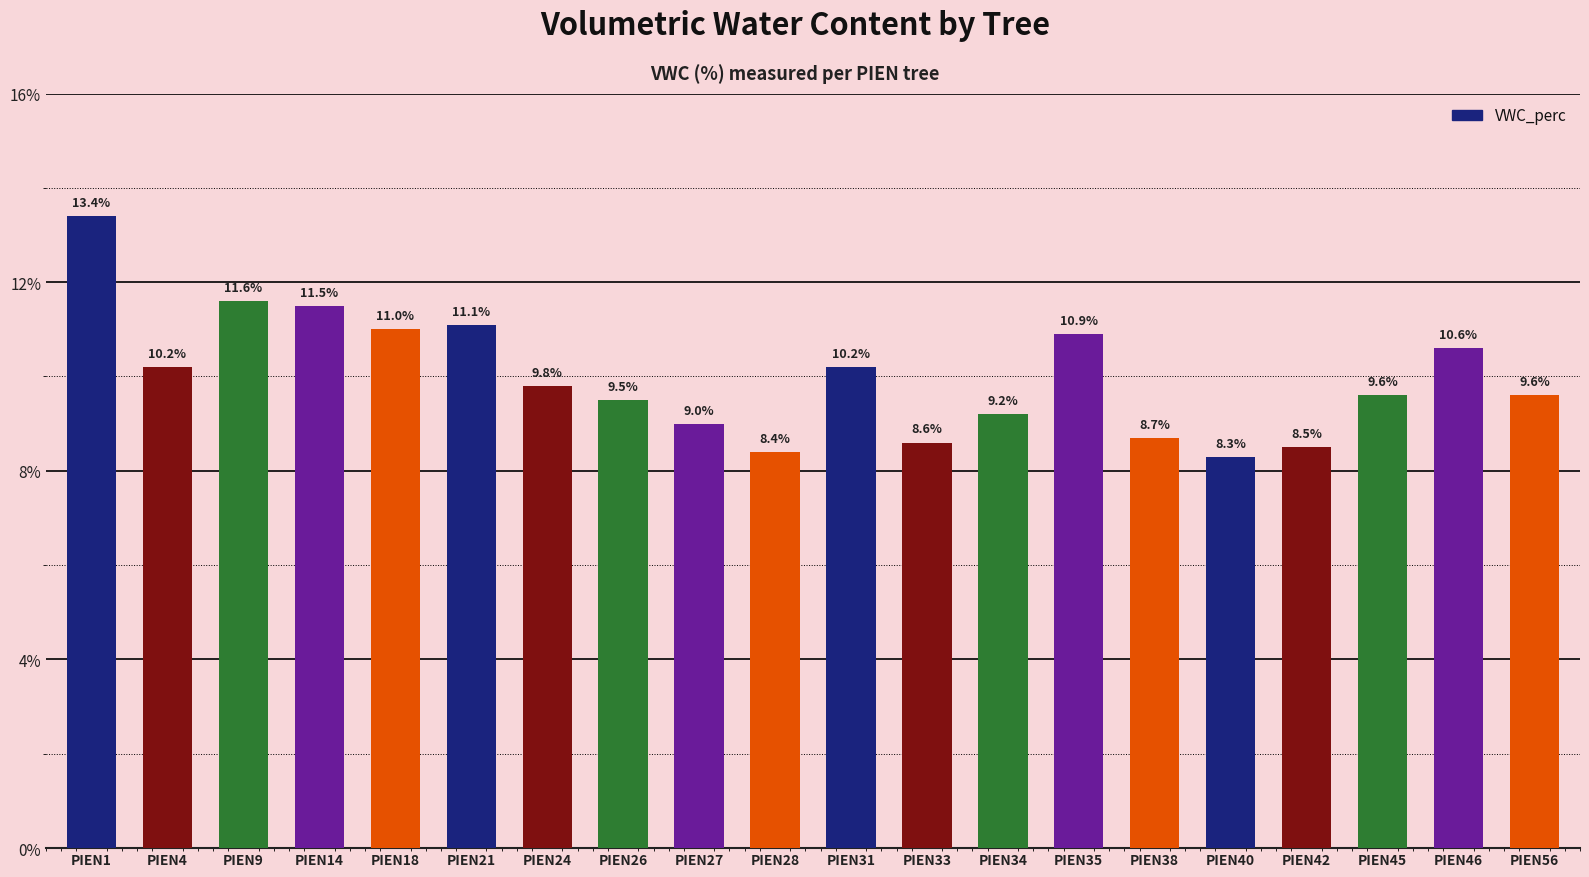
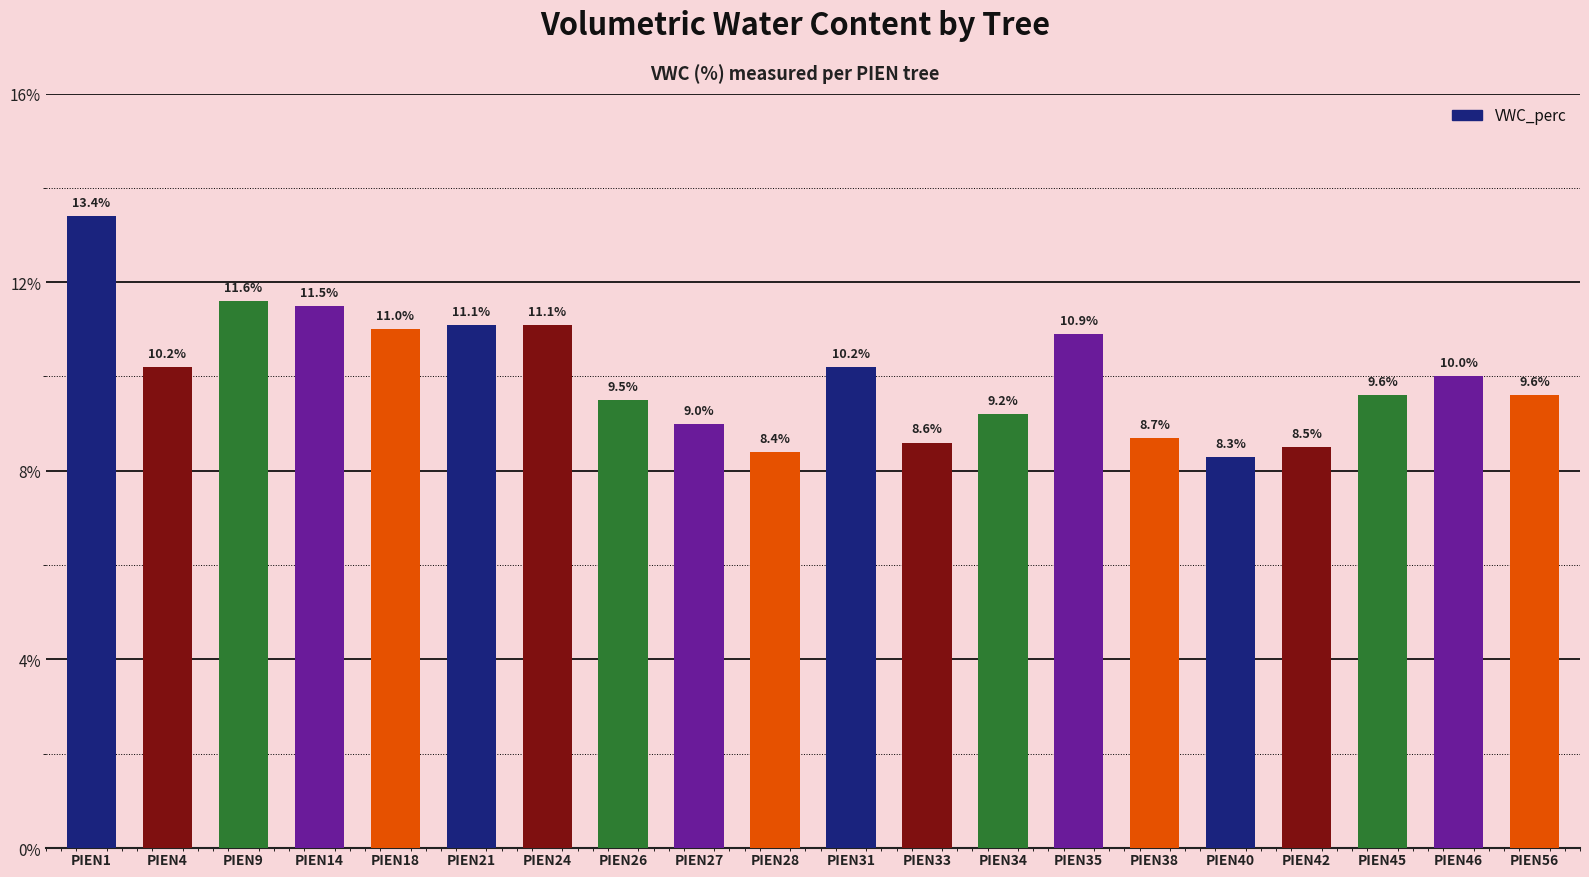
  {
    "PIEN1": "13.4%",
    "PIEN4": "10.2%",
    "PIEN9": "11.6%",
    "PIEN14": "11.5%",
    "PIEN18": "11.0%",
    "PIEN21": "11.1%",
-   "PIEN24": "9.8%",
+   "PIEN24": "11.1%",
    "PIEN26": "9.5%",
    "PIEN27": "9.0%",
    "PIEN28": "8.4%",
    "PIEN31": "10.2%",
    "PIEN33": "8.6%",
    "PIEN34": "9.2%",
    "PIEN35": "10.9%",
    "PIEN38": "8.7%",
    "PIEN40": "8.3%",
    "PIEN42": "8.5%",
    "PIEN45": "9.6%",
-   "PIEN46": "10.6%",
+   "PIEN46": "10.0%",
    "PIEN56": "9.6%"
  }
